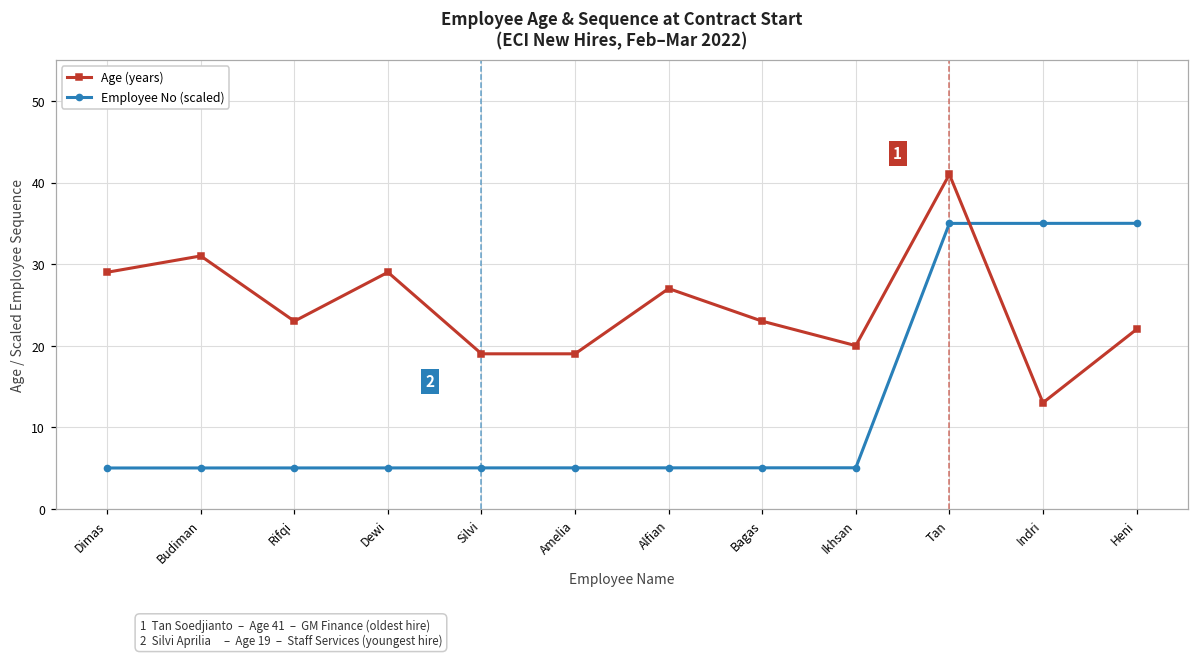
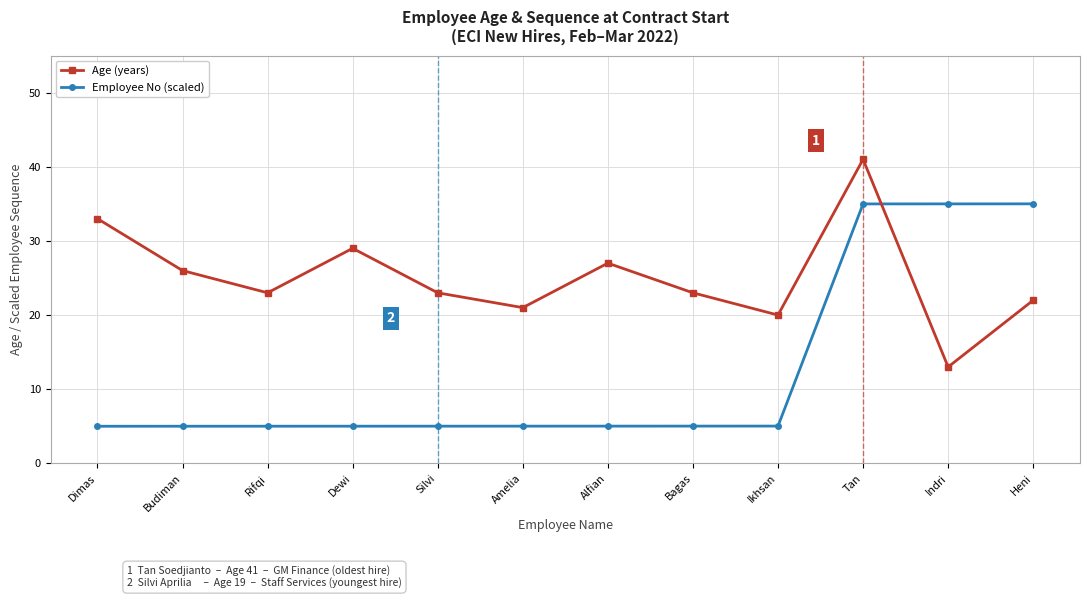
  {
    "Employee No (scaled)": {
      "Dimas": 5,
      "Budiman": 5,
      "Rifqi": 5,
      "Dewi": 5,
      "Silvi": 5,
      "Amelia": 5,
      "Alfian": 5,
      "Bagas": 5,
      "Ikhsan": 5,
      "Tan": 35,
      "Indri": 35,
      "Heni": 35
    },
    "Age (years)": {
-     "Dimas": 29,
-     "Budiman": 31,
+     "Dimas": 33,
+     "Budiman": 26,
      "Rifqi": 23,
      "Dewi": 29,
-     "Silvi": 19,
-     "Amelia": 19,
+     "Silvi": 23,
+     "Amelia": 21,
      "Alfian": 27,
      "Bagas": 23,
      "Ikhsan": 20,
      "Tan": 41,
      "Indri": 13,
      "Heni": 22
    }
  }
